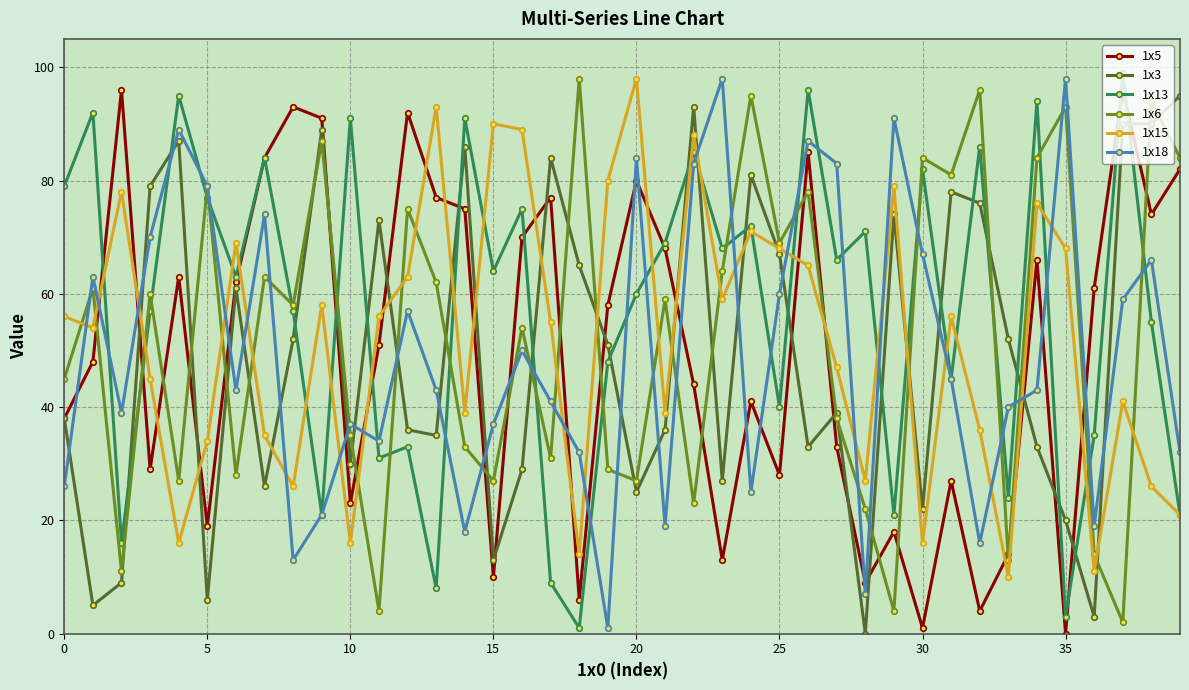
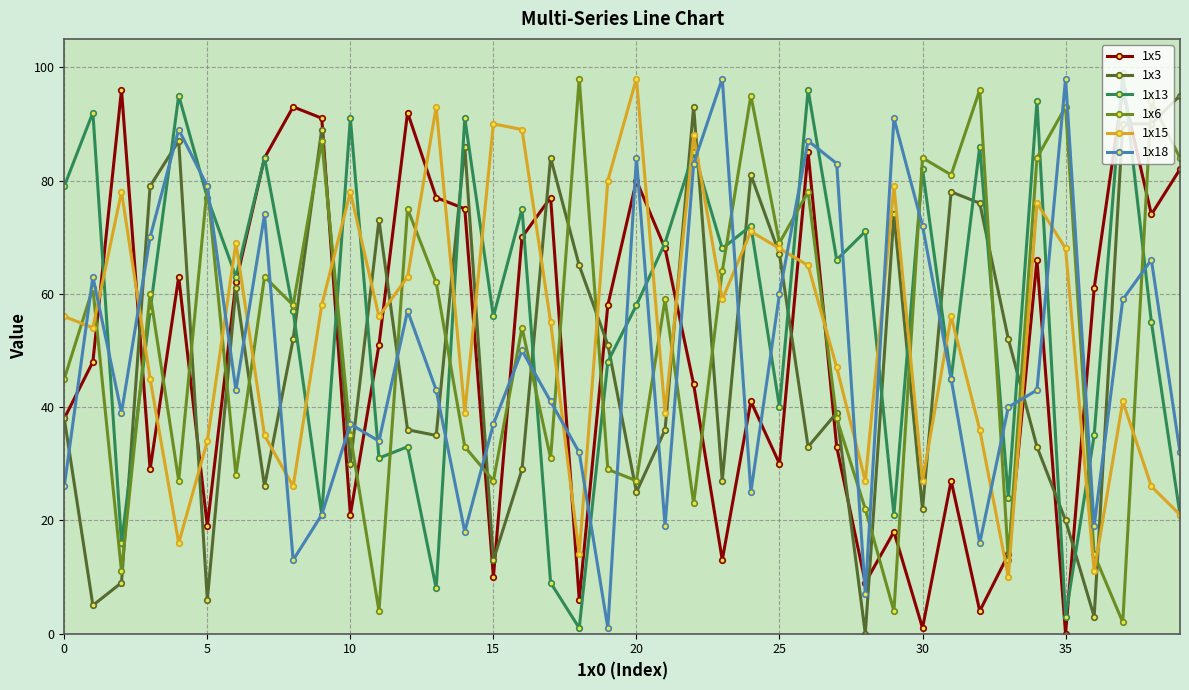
  {
    "1x5": {
      "5": 19,
-     "10": 23,
+     "10": 21,
      "15": 10,
      "20": 80,
-     "25": 28,
+     "25": 30,
      "30": 1,
      "35": 0
    },
    "1x13": {
      "0": 79,
      "5": 77,
      "10": 91,
-     "15": 64,
-     "20": 60,
+     "15": 56,
+     "20": 58,
      "25": 40,
      "30": 82,
      "35": 3
    },
    "1x15": {
      "0": 56,
      "5": 34,
-     "10": 16,
+     "10": 78,
      "15": 90,
      "20": 98,
      "25": 68,
-     "30": 16,
+     "30": 27,
      "35": 68
    },
    "1x18": {
      "0": 26,
      "10": 37,
      "15": 37,
      "20": 84,
      "25": 60,
-     "30": 67,
+     "30": 72,
      "35": 98
    }
  }
